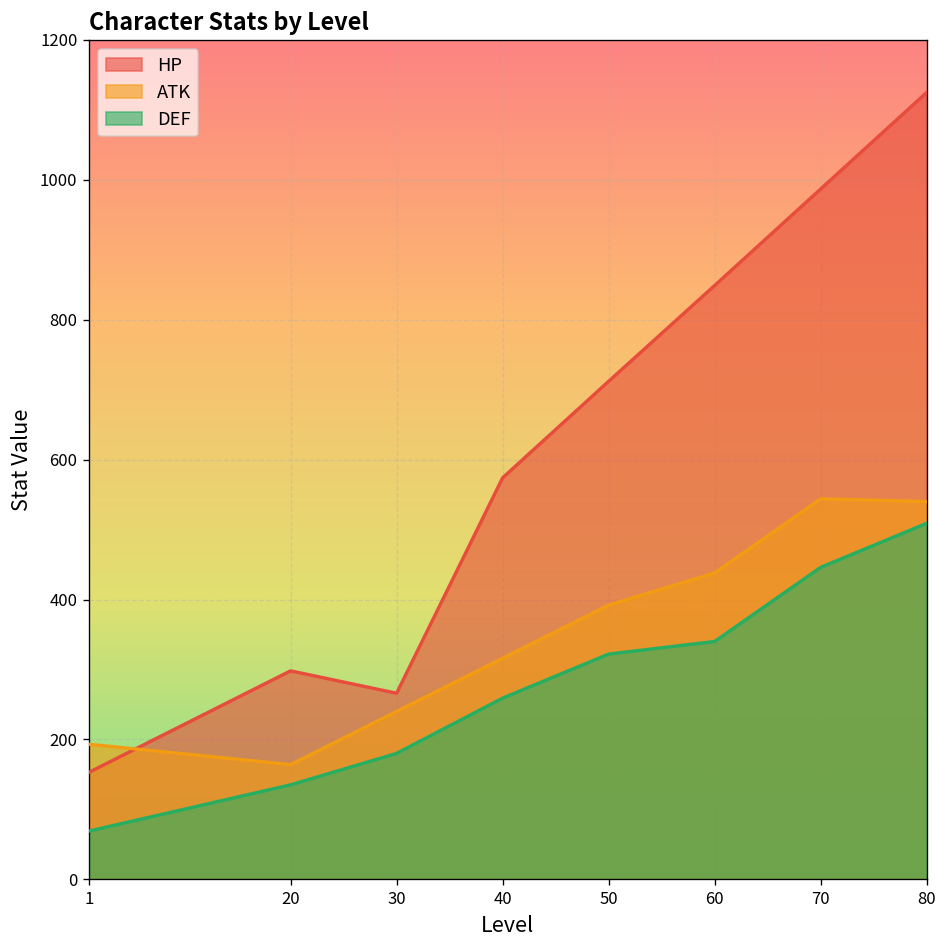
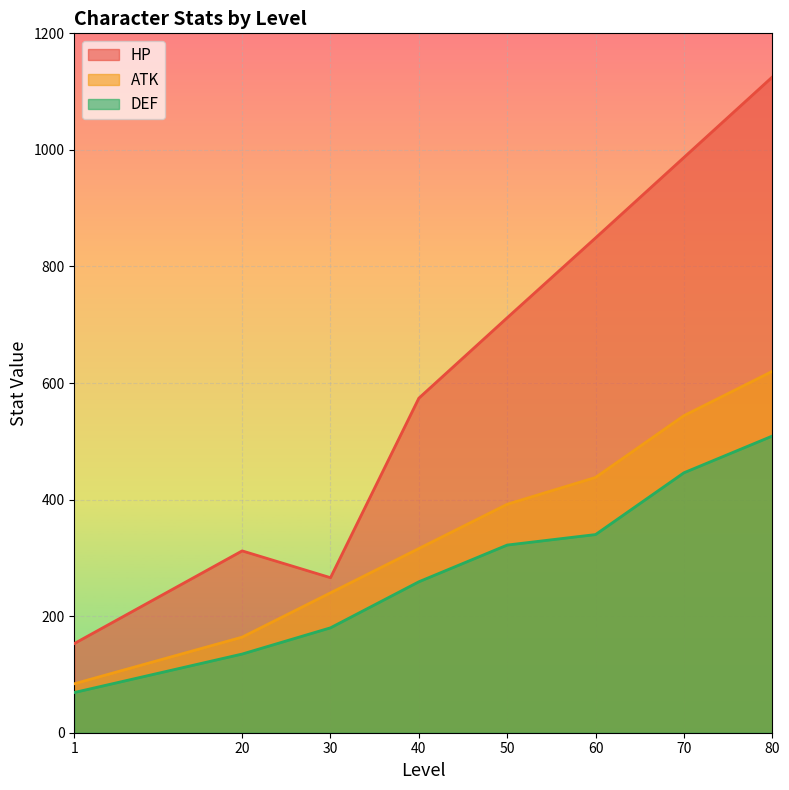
  {
    "HP": {
      "1": 150,
-     "20": 300,
+     "20": 310,
      "30": 270,
      "40": 570,
      "50": 710,
      "60": 850,
      "70": 990,
      "80": 1130
    },
    "ATK": {
-     "1": 190,
+     "1": 80,
      "20": 160,
      "30": 240,
      "40": 320,
      "50": 390,
      "60": 440,
      "70": 540,
-     "80": 540
+     "80": 620
    },
    "DEF": {
      "1": 70,
      "20": 140,
      "30": 180,
      "40": 260,
      "50": 320,
      "60": 340,
      "70": 450,
      "80": 510
    }
  }
